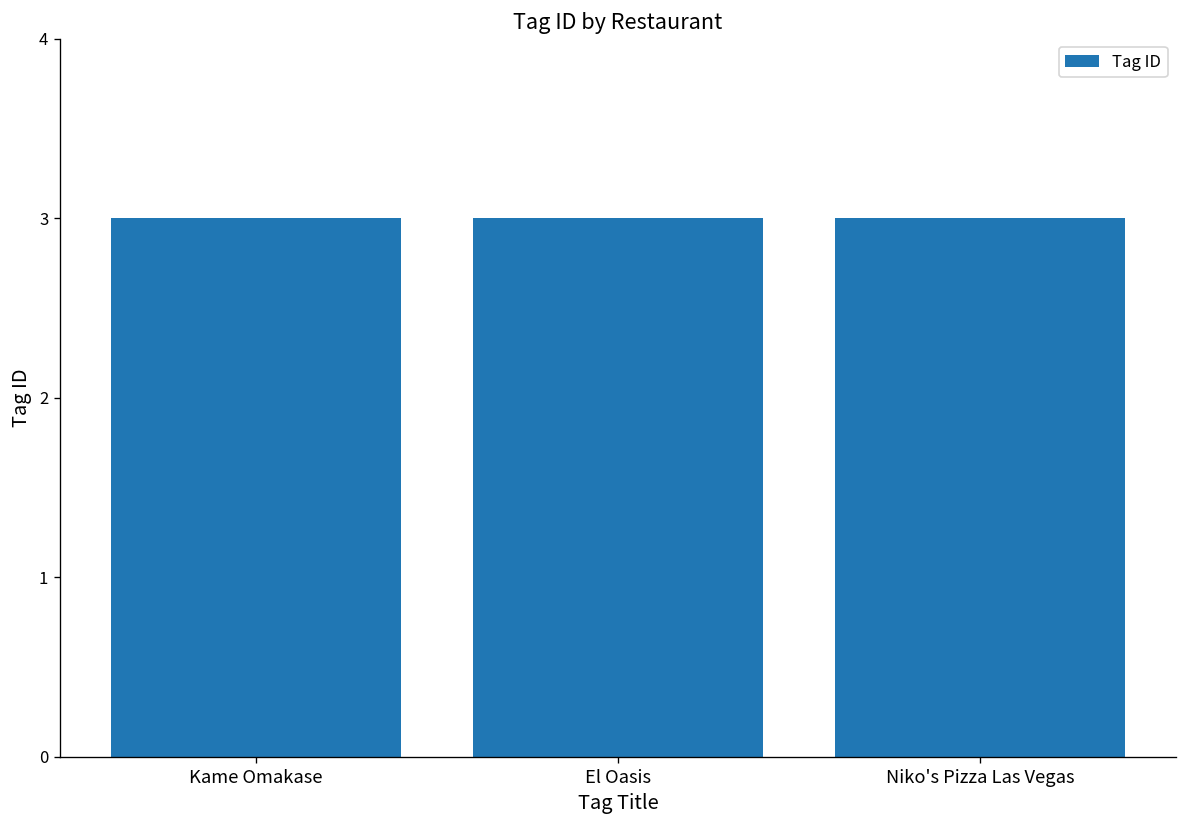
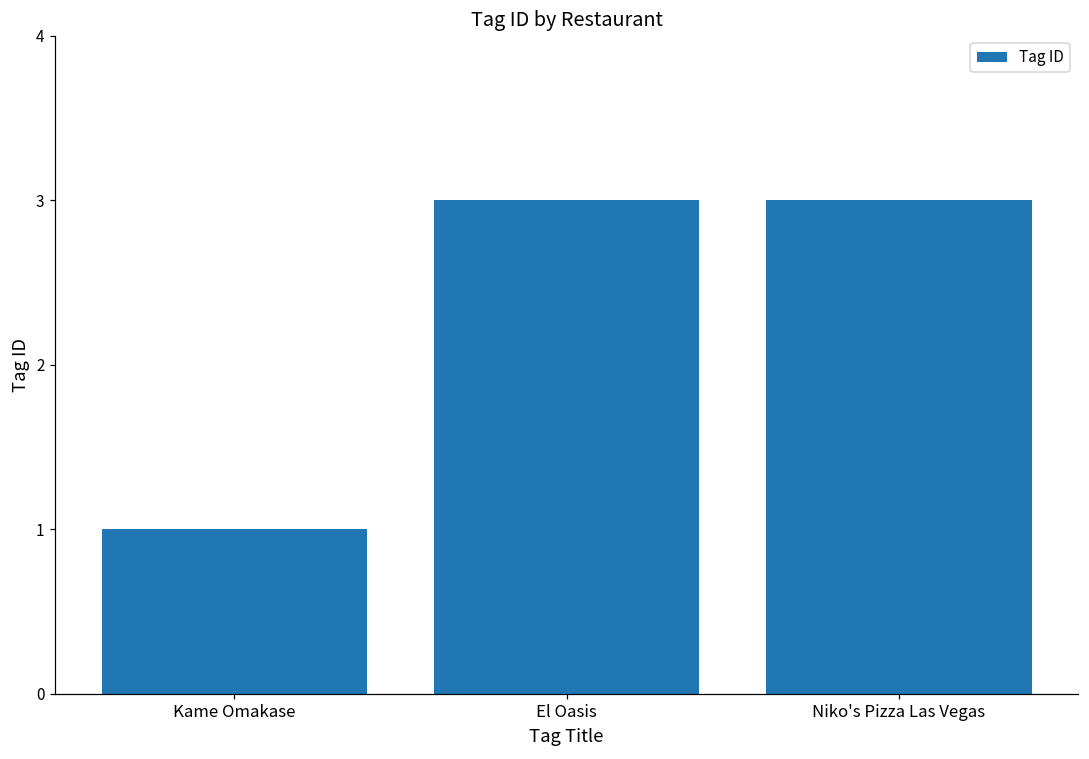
  {
-   "Kame Omakase": 3,
+   "Kame Omakase": 1,
    "El Oasis": 3,
    "Niko's Pizza Las Vegas": 3
  }
